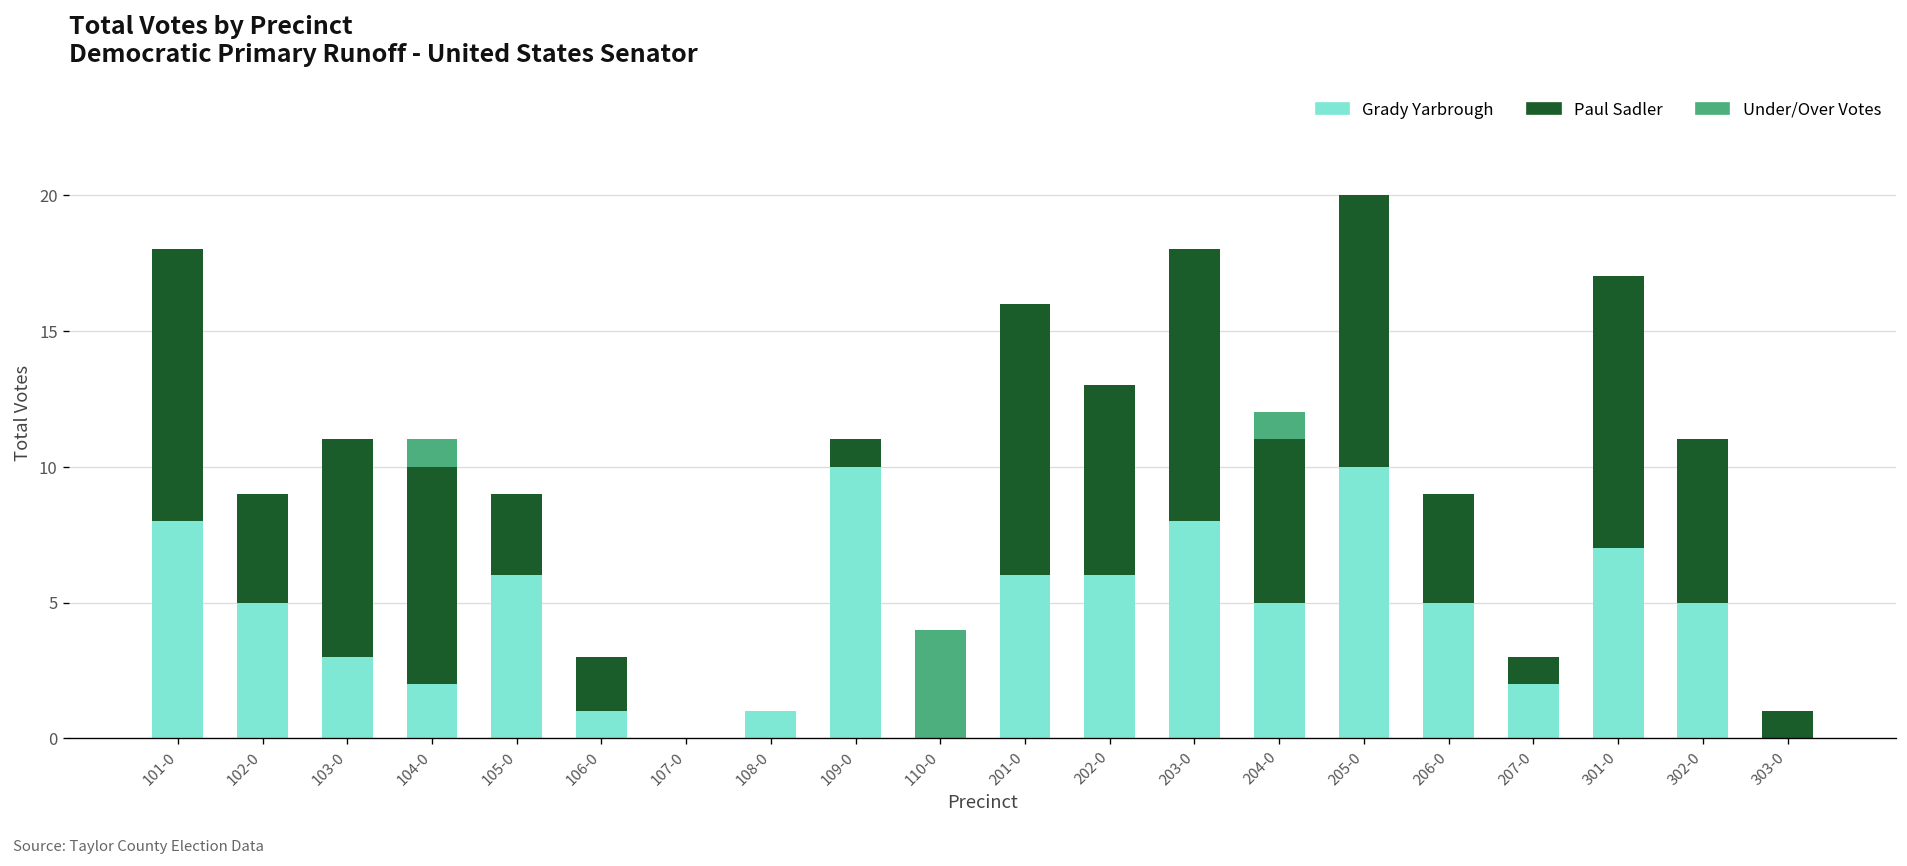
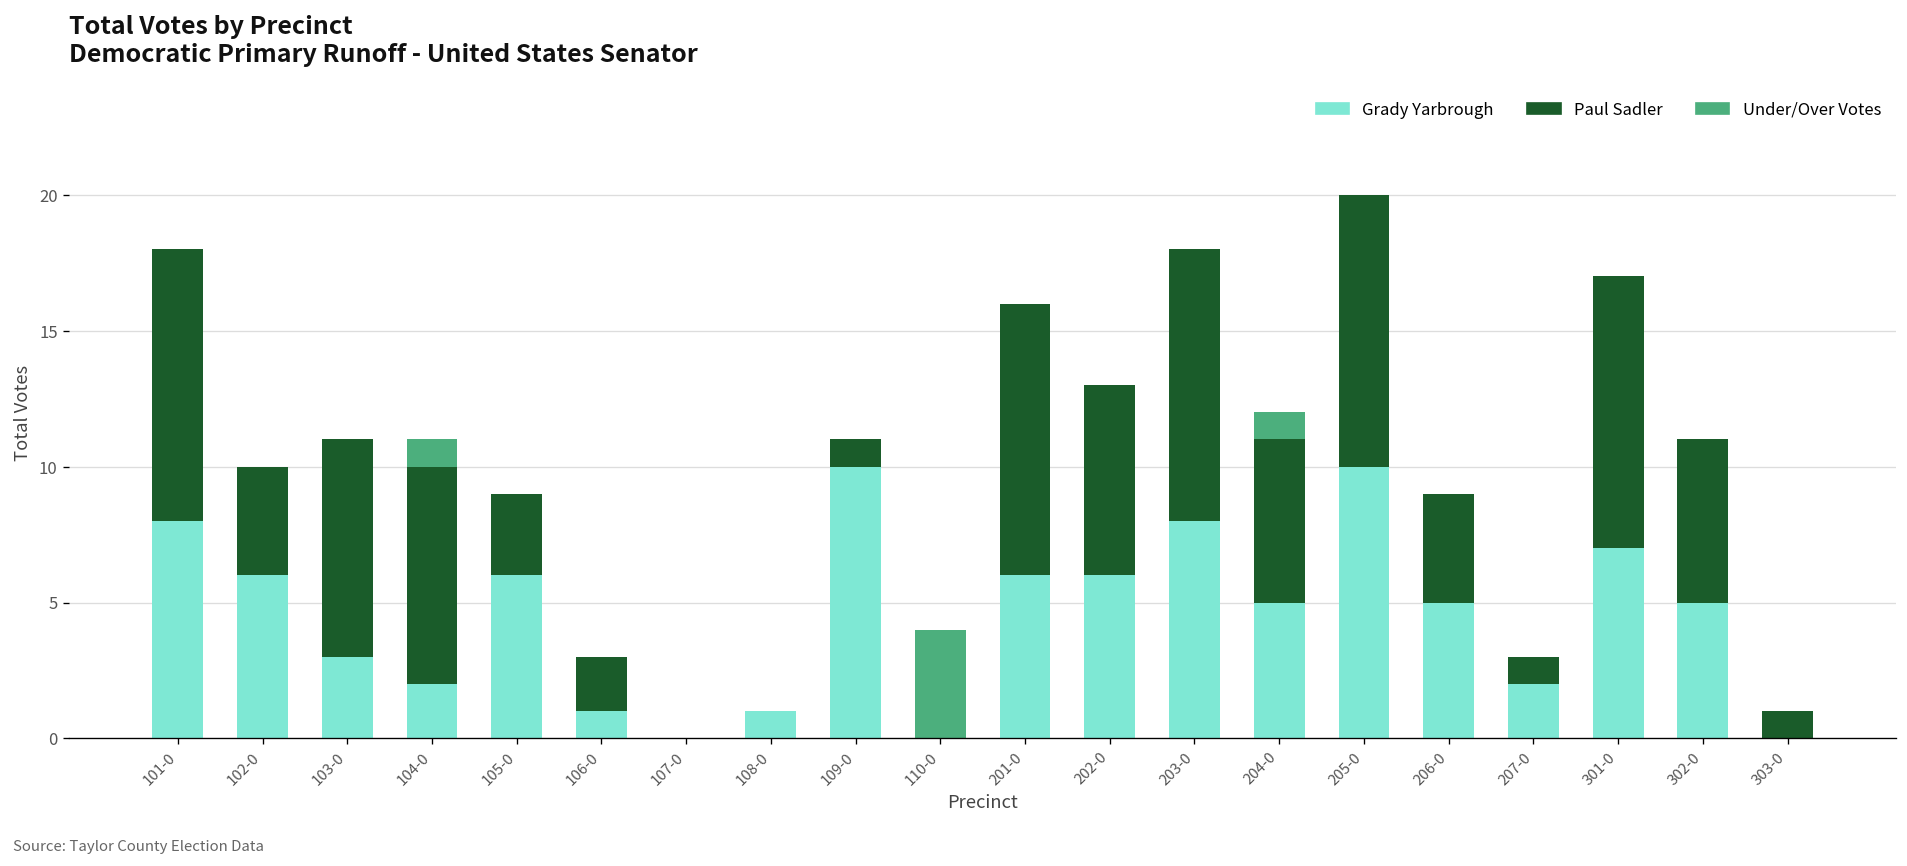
  {
    "Grady Yarbrough": {
      "101-0": 8,
-     "102-0": 5,
+     "102-0": 6,
      "103-0": 3,
      "104-0": 2,
      "105-0": 6,
      "106-0": 1,
      "107-0": 0,
      "108-0": 1,
      "109-0": 10,
      "110-0": 0,
      "201-0": 6,
      "202-0": 6,
      "203-0": 8,
      "204-0": 5,
      "205-0": 10,
      "206-0": 5,
      "207-0": 2,
      "301-0": 7,
      "302-0": 5,
      "303-0": 0
    },
    "Paul Sadler": {
      "101-0": 10,
      "102-0": 4,
      "103-0": 8,
      "104-0": 8,
      "105-0": 3,
      "106-0": 2,
      "107-0": 0,
      "108-0": 0,
      "109-0": 1,
      "110-0": 0,
      "201-0": 10,
      "202-0": 7,
      "203-0": 10,
      "204-0": 6,
      "205-0": 10,
      "206-0": 4,
      "207-0": 1,
      "301-0": 10,
      "302-0": 6,
      "303-0": 1
    },
    "Under/Over Votes": {
      "101-0": 0,
      "102-0": 0,
      "103-0": 0,
      "104-0": 1,
      "105-0": 0,
      "106-0": 0,
      "107-0": 0,
      "108-0": 0,
      "109-0": 0,
      "110-0": 4,
      "201-0": 0,
      "202-0": 0,
      "203-0": 0,
      "204-0": 1,
      "205-0": 0,
      "206-0": 0,
      "207-0": 0,
      "301-0": 0,
      "302-0": 0,
      "303-0": 0
    }
  }
